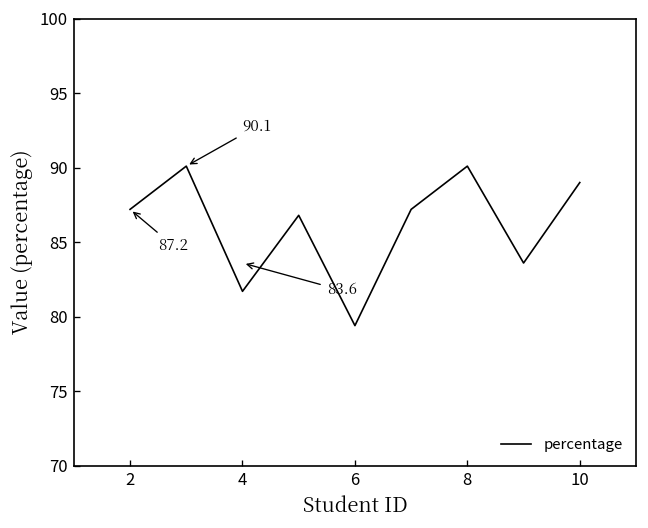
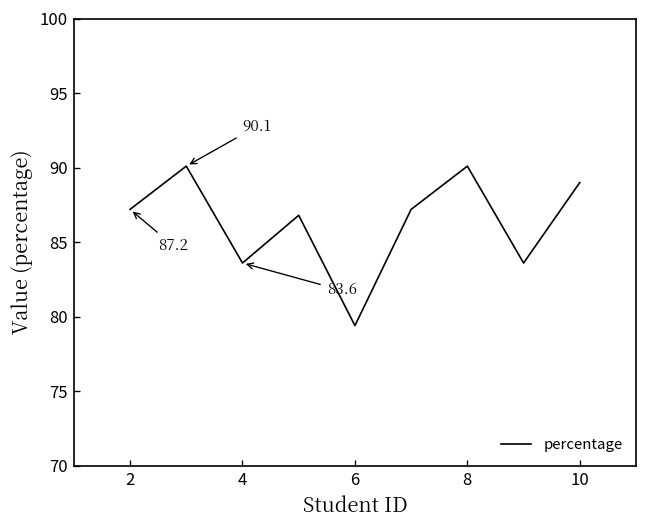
  {
-   "4": 81.7,
+   "4": 83.6,
    "6": 79.4,
    "8": 90.1,
    "10": 89.0
  }
